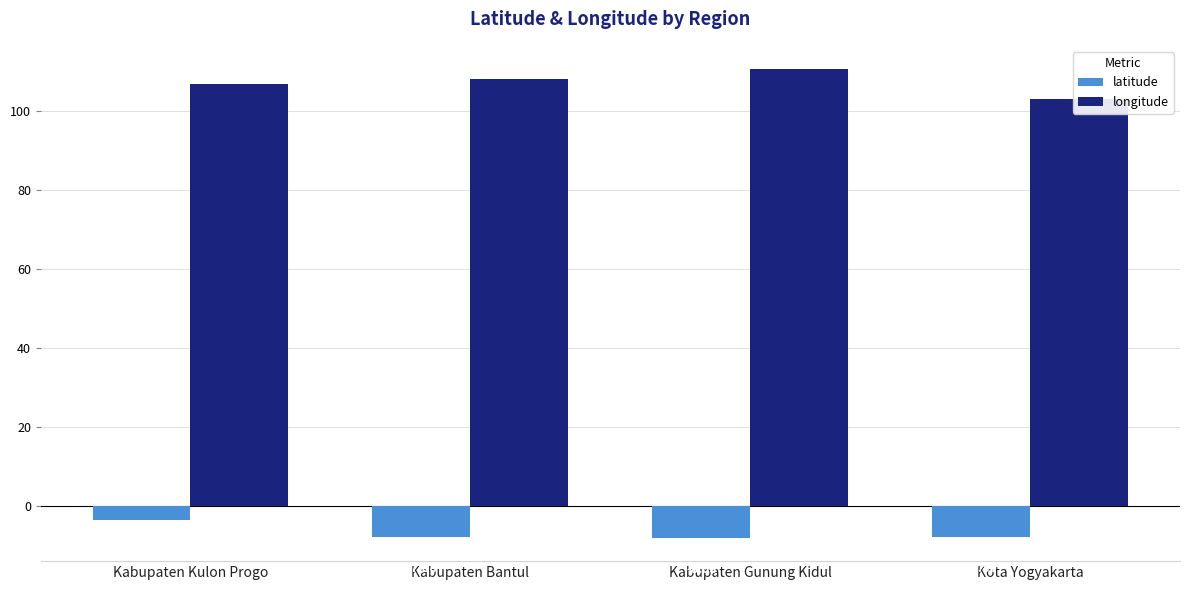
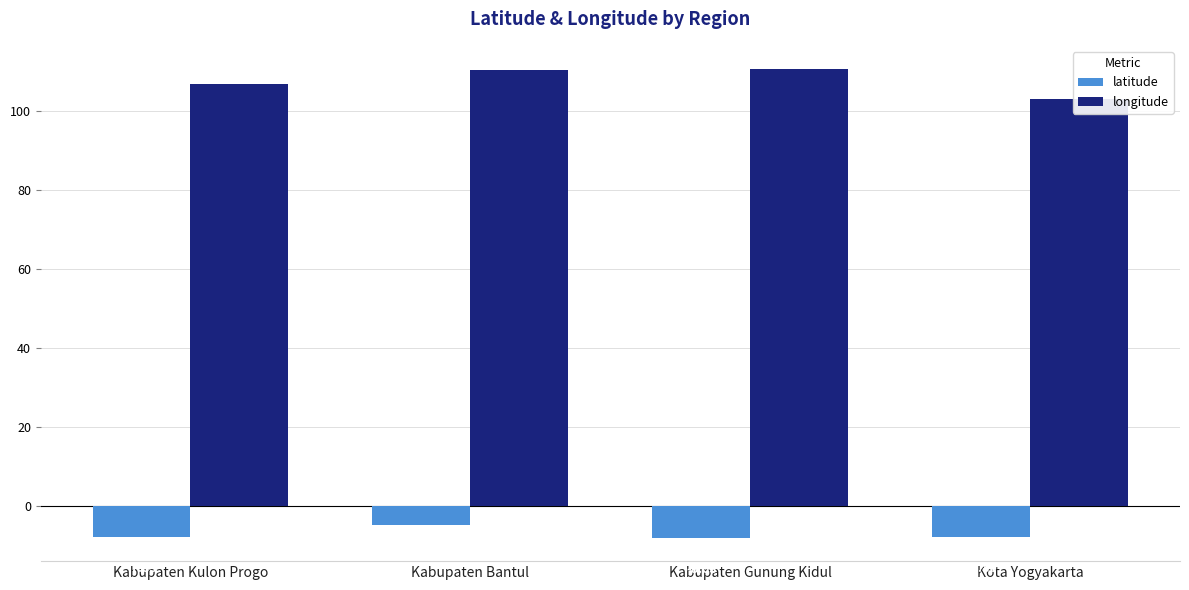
  {
    "latitude": {
-     "Kabupaten Kulon Progo": -4,
-     "Kabupaten Bantul": -8,
+     "Kabupaten Kulon Progo": -8,
+     "Kabupaten Bantul": -5,
      "Kabupaten Gunung Kidul": -8,
      "Kota Yogyakarta": -8
    },
    "longitude": {
      "Kabupaten Kulon Progo": 107,
-     "Kabupaten Bantul": 108,
+     "Kabupaten Bantul": 110,
      "Kabupaten Gunung Kidul": 111
    }
  }
